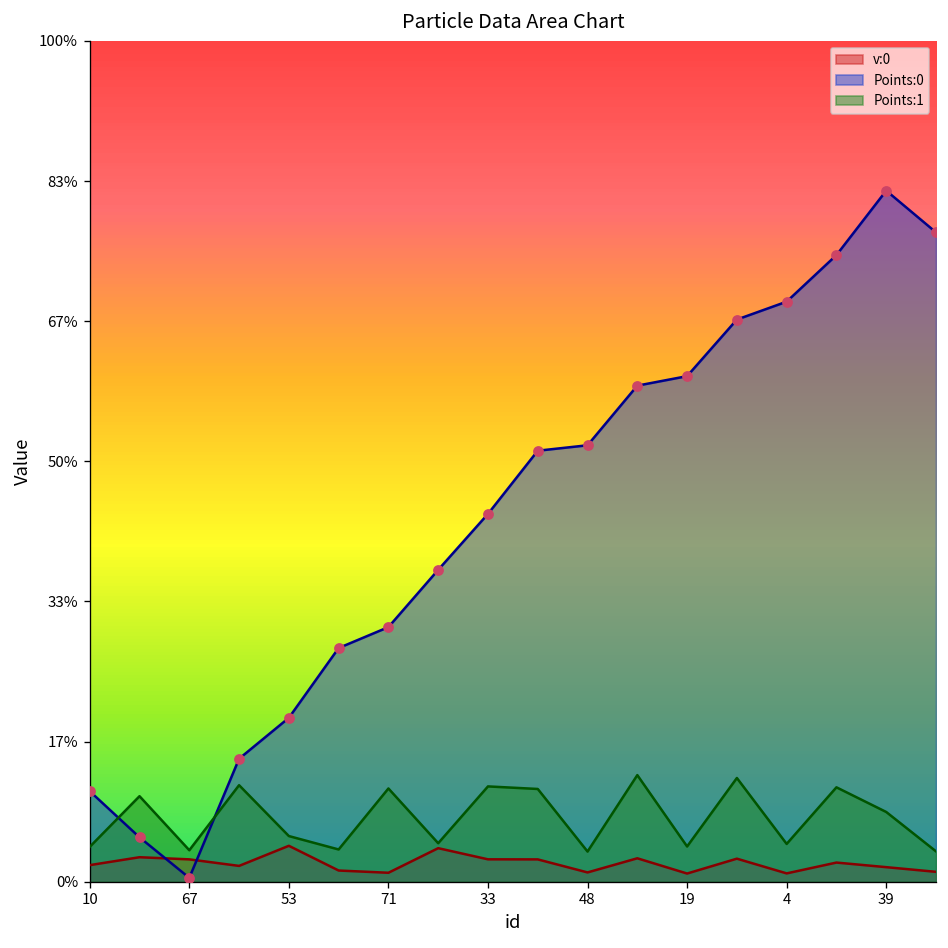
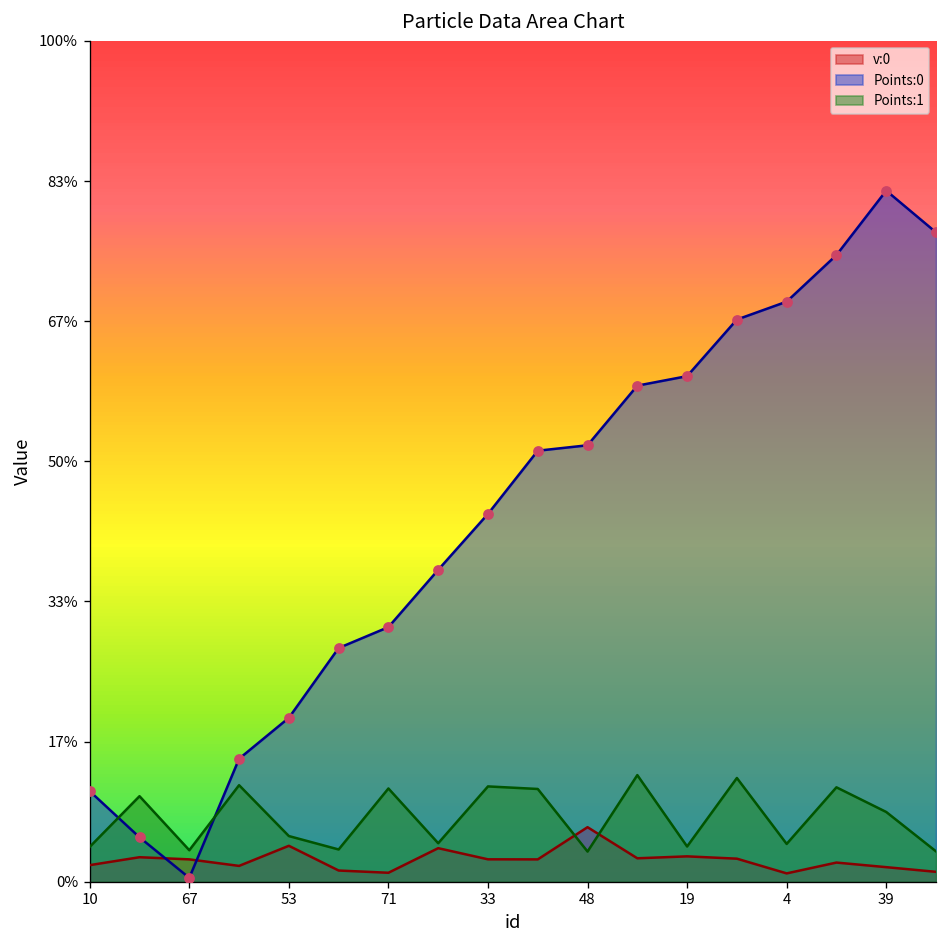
  {
    "v:0": {
      "10": "2%",
      "67": "3%",
      "53": "4%",
      "71": "1%",
      "33": "3%",
-     "48": "1%",
-     "19": "1%",
+     "48": "6%",
+     "19": "3%",
      "4": "1%",
      "39": "2%"
    },
    "Points:0": {
      "10": "11%",
      "67": "0%",
      "53": "19%",
      "71": "30%",
      "33": "44%",
      "48": "52%",
      "19": "60%",
      "4": "69%",
      "39": "82%"
    },
    "Points:1": {
      "10": "4%",
      "67": "4%",
      "53": "5%",
      "71": "11%",
      "33": "11%",
      "48": "4%",
      "19": "4%",
      "4": "4%",
      "39": "8%"
    }
  }
